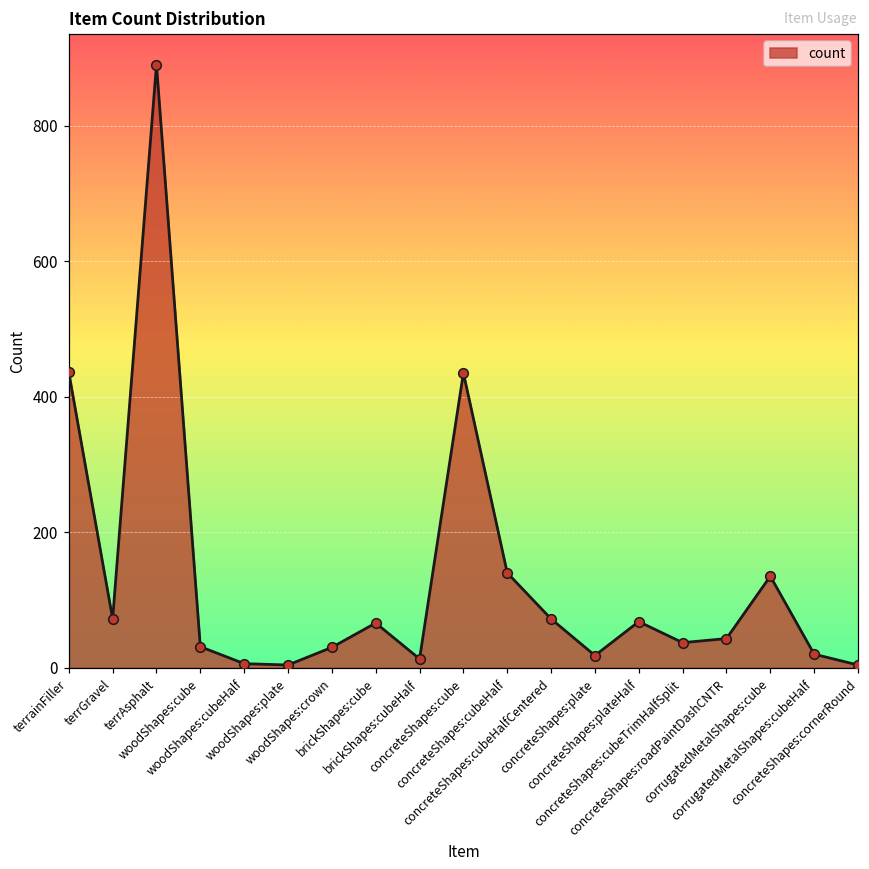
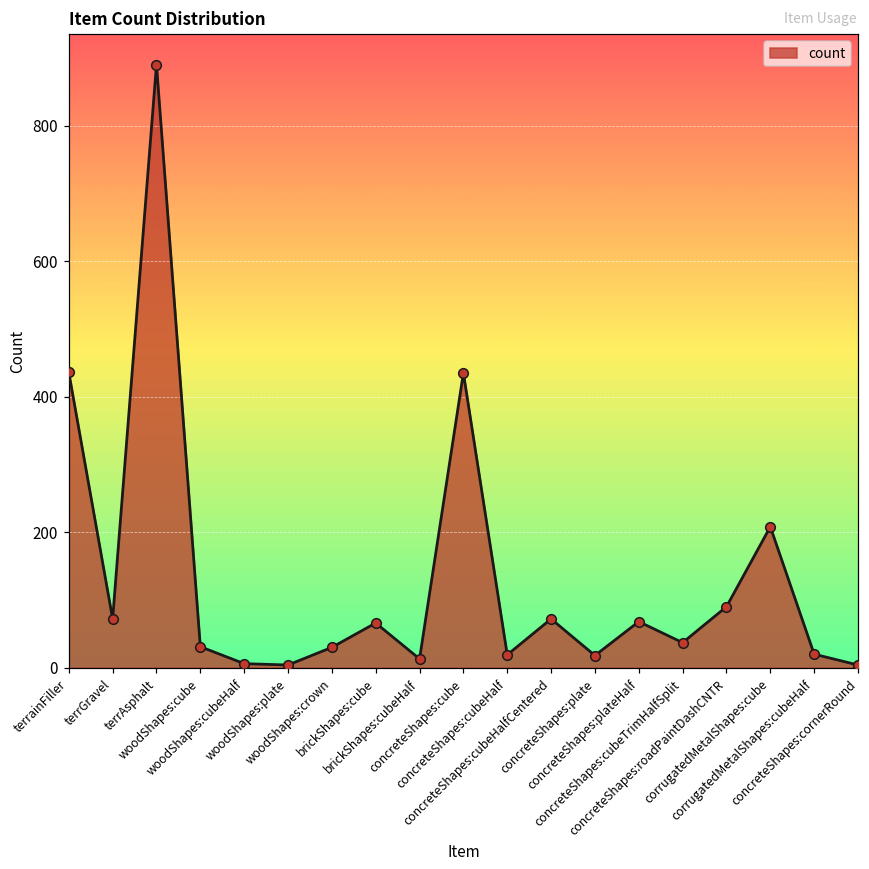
  {
    "terrainFiller": 440,
    "terrGravel": 70,
    "terrAsphalt": 890,
    "woodShapes:cube": 30,
    "woodShapes:cubeHalf": 10,
    "woodShapes:plate": 0,
    "woodShapes:crown": 30,
    "brickShapes:cube": 70,
    "brickShapes:cubeHalf": 10,
    "concreteShapes:cube": 440,
-   "concreteShapes:cubeHalf": 140,
+   "concreteShapes:cubeHalf": 20,
    "concreteShapes:cubeHalfCentered": 70,
    "concreteShapes:plate": 20,
    "concreteShapes:plateHalf": 70,
    "concreteShapes:cubeTrimHalfSplit": 40,
-   "concreteShapes:roadPaintDashCNTR": 40,
-   "corrugatedMetalShapes:cube": 140,
+   "concreteShapes:roadPaintDashCNTR": 90,
+   "corrugatedMetalShapes:cube": 210,
    "corrugatedMetalShapes:cubeHalf": 20,
    "concreteShapes:cornerRound": 0
  }
